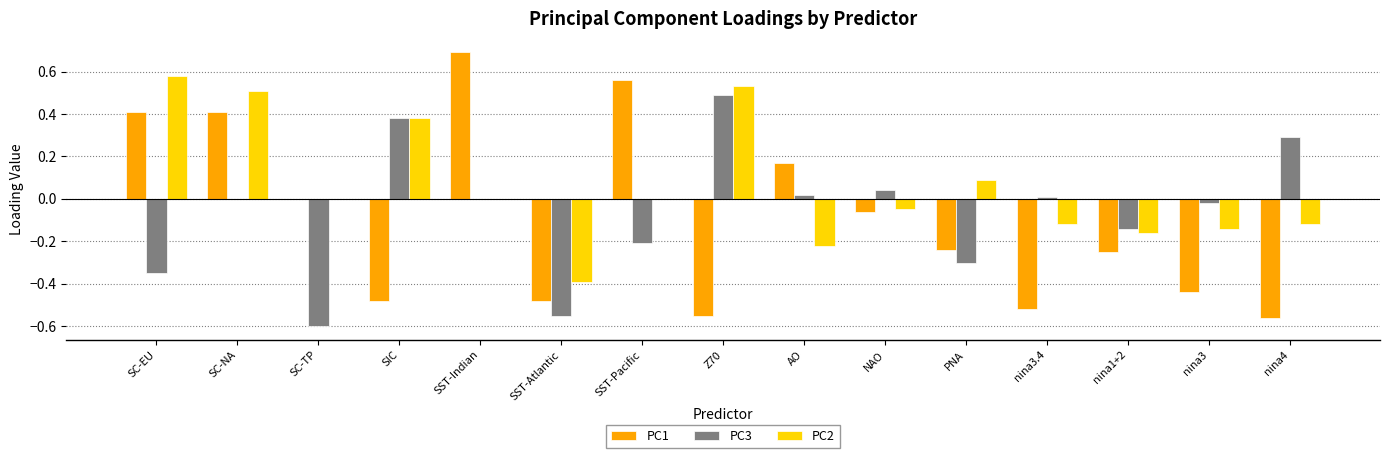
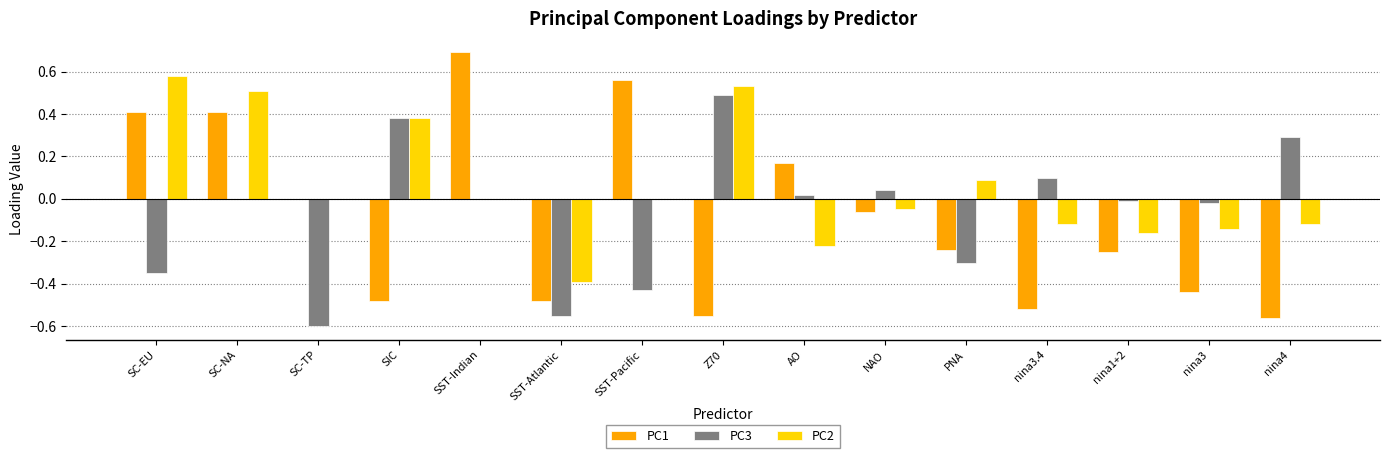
  {
    "PC3": {
      "SC-EU": -0.35,
      "SC-NA": 0.00,
      "SC-TP": -0.60,
      "SIC": 0.38,
      "SST-Indian": 0.00,
      "SST-Atlantic": -0.55,
-     "SST-Pacific": -0.21,
+     "SST-Pacific": -0.43,
      "Z70": 0.49,
      "AO": 0.02,
      "NAO": 0.04,
      "PNA": -0.30,
-     "nina3.4": 0.01,
-     "nina1+2": -0.14,
+     "nina3.4": 0.10,
+     "nina1+2": -0.01,
      "nina3": -0.02,
      "nina4": 0.29
    }
  }
